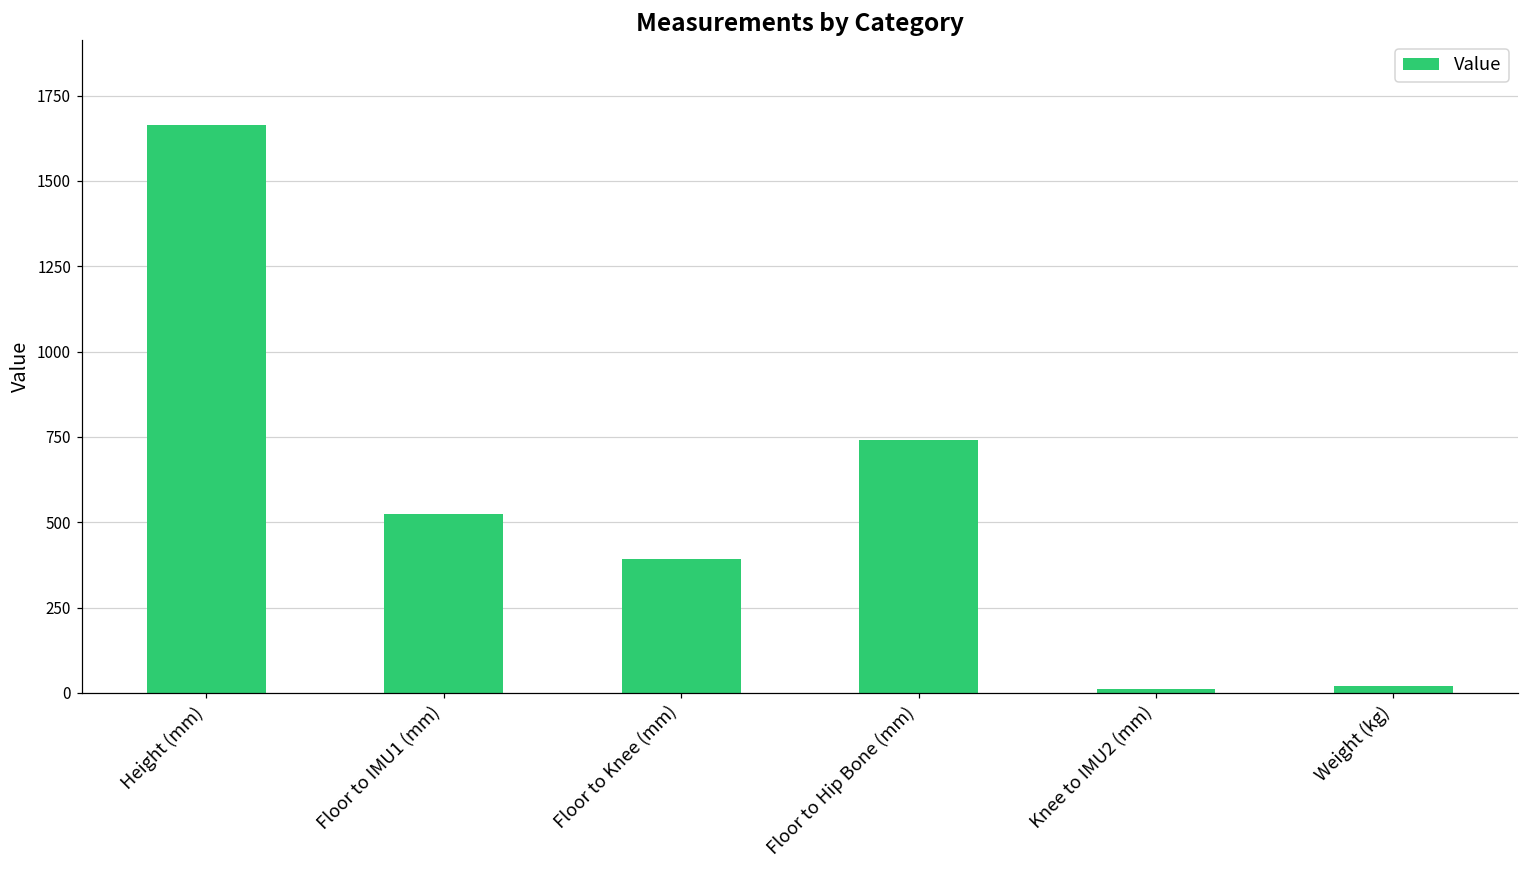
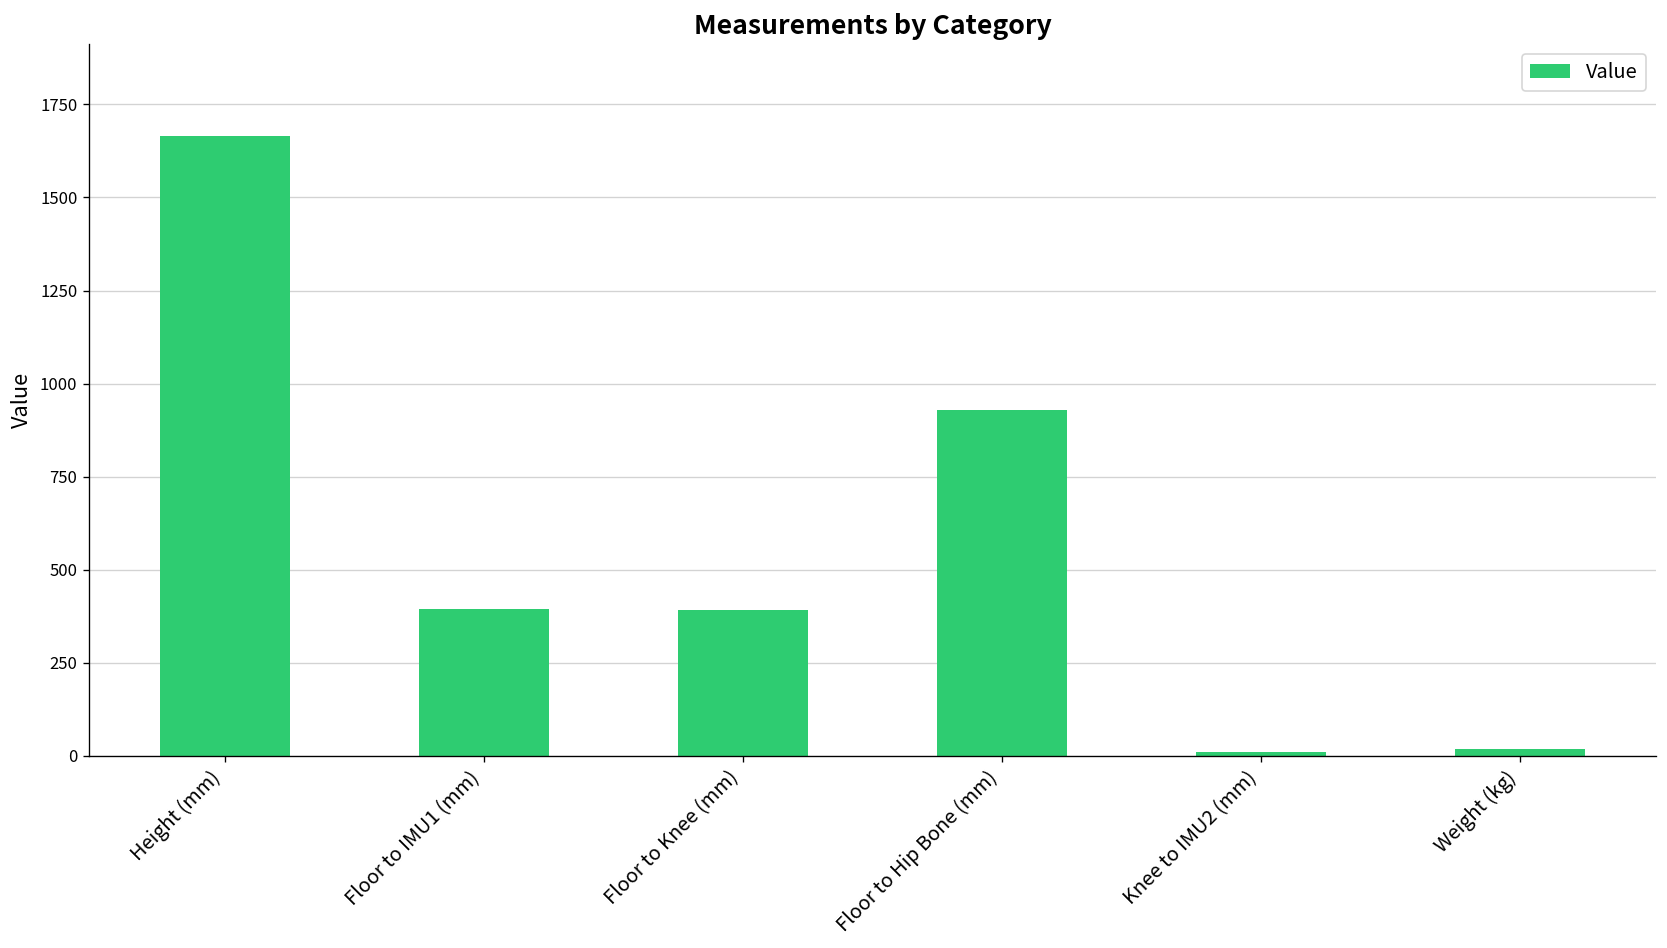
  {
    "Height (mm)": 1660,
-   "Floor to IMU1 (mm)": 520,
+   "Floor to IMU1 (mm)": 400,
    "Floor to Knee (mm)": 390,
-   "Floor to Hip Bone (mm)": 740,
+   "Floor to Hip Bone (mm)": 930,
    "Knee to IMU2 (mm)": 10,
    "Weight (kg)": 20
  }
